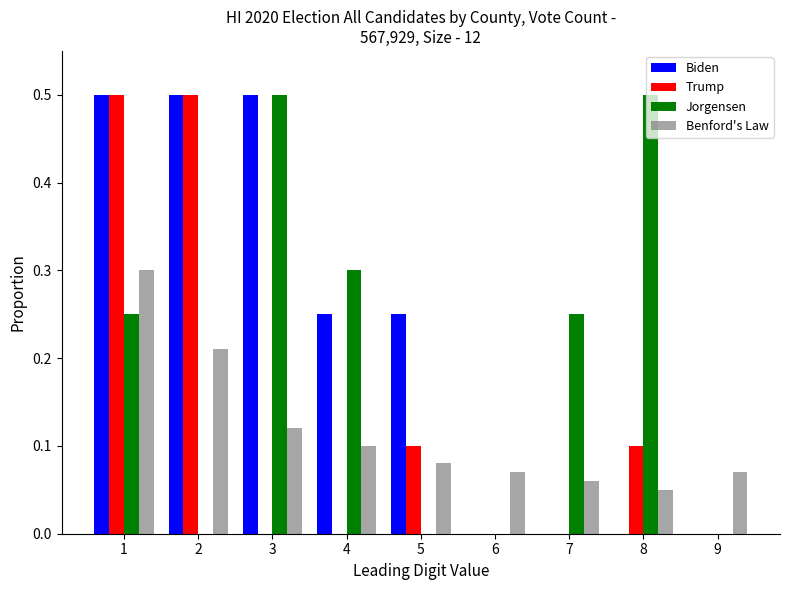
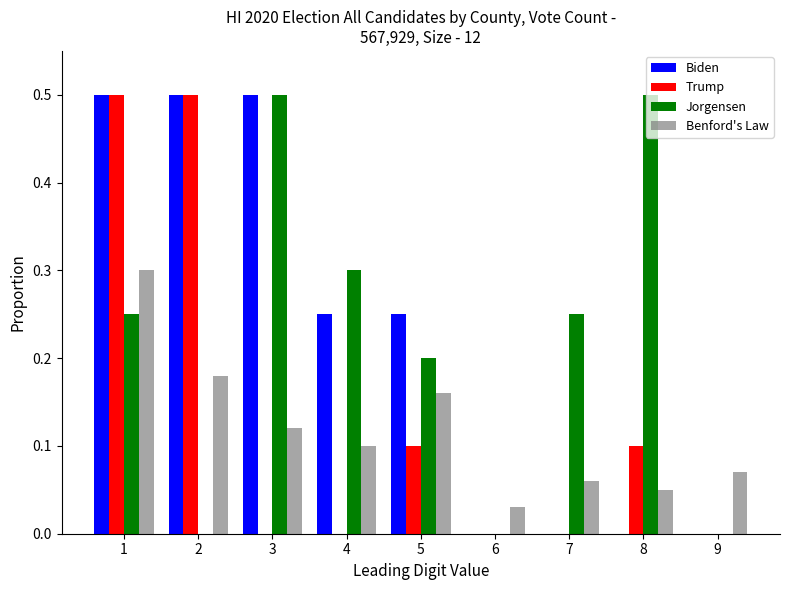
  {
    "Biden": {
      "1": 0.50,
      "2": 0.50,
      "3": 0.50,
      "4": 0.25,
      "5": 0.25,
      "6": 0.00,
      "7": 0.00,
      "8": 0.00,
      "9": 0.00
    },
    "Trump": {
      "1": 0.50,
      "2": 0.50,
      "3": 0.00,
      "4": 0.00,
      "5": 0.10,
      "6": 0.00,
      "7": 0.00,
      "8": 0.10,
      "9": 0.00
    },
    "Jorgensen": {
      "1": 0.25,
      "2": 0.0,
      "3": 0.5,
      "4": 0.3,
-     "5": 0.0,
+     "5": 0.2,
      "6": 0.0,
      "7": 0.25,
      "9": 0.0
    },
    "Benford's Law": {
      "1": 0.30,
-     "2": 0.21,
+     "2": 0.18,
      "3": 0.12,
      "4": 0.10,
-     "5": 0.08,
-     "6": 0.07,
+     "5": 0.16,
+     "6": 0.03,
      "7": 0.06,
      "8": 0.05,
      "9": 0.07
    }
  }
